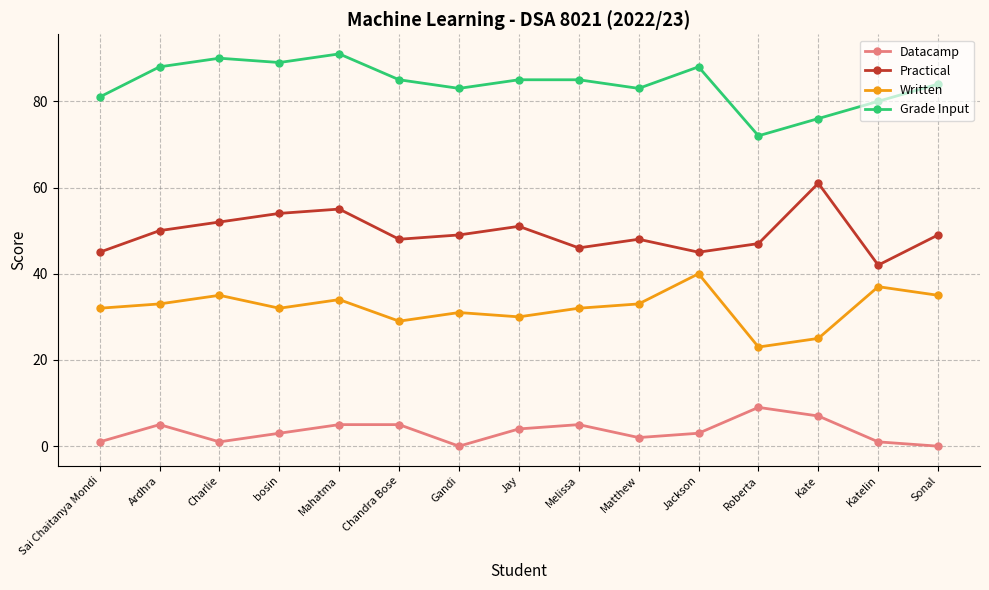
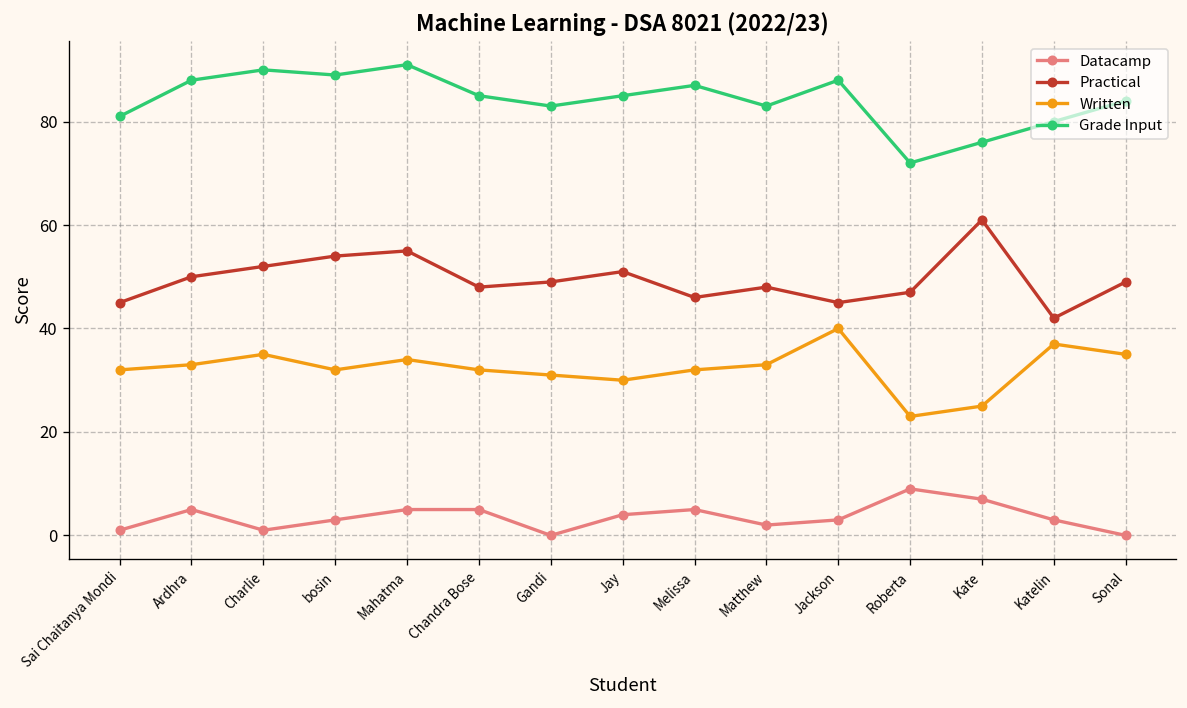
  {
    "Datacamp": {
      "Sai Chaitanya Mondi": 1,
      "Ardhra": 5,
      "Charlie": 1,
      "bosin": 3,
      "Mahatma": 5,
      "Chandra Bose": 5,
      "Gandi": 0,
      "Jay": 4,
      "Melissa": 5,
      "Matthew": 2,
      "Jackson": 3,
      "Roberta": 9,
      "Kate": 7,
-     "Katelin": 1,
+     "Katelin": 3,
      "Sonal": 0
    },
    "Practical": {
      "Sai Chaitanya Mondi": 45,
      "Ardhra": 50,
      "Charlie": 52,
      "bosin": 54,
      "Mahatma": 55,
      "Chandra Bose": 48,
      "Gandi": 49,
      "Jay": 51,
      "Melissa": 46,
      "Matthew": 48,
      "Jackson": 45,
      "Roberta": 47,
      "Kate": 61,
      "Katelin": 42,
      "Sonal": 49
    },
    "Written": {
      "Sai Chaitanya Mondi": 32,
      "Ardhra": 33,
      "Charlie": 35,
      "bosin": 32,
      "Mahatma": 34,
-     "Chandra Bose": 29,
+     "Chandra Bose": 32,
      "Gandi": 31,
      "Jay": 30,
      "Melissa": 32,
      "Matthew": 33,
      "Jackson": 40,
      "Roberta": 23,
      "Kate": 25,
      "Katelin": 37,
      "Sonal": 35
    },
    "Grade Input": {
      "Sai Chaitanya Mondi": 81,
      "Ardhra": 88,
      "Charlie": 90,
      "bosin": 89,
      "Mahatma": 91,
      "Chandra Bose": 85,
      "Gandi": 83,
      "Jay": 85,
-     "Melissa": 85,
+     "Melissa": 87,
      "Matthew": 83,
      "Jackson": 88,
      "Roberta": 72,
      "Kate": 76
    }
  }
